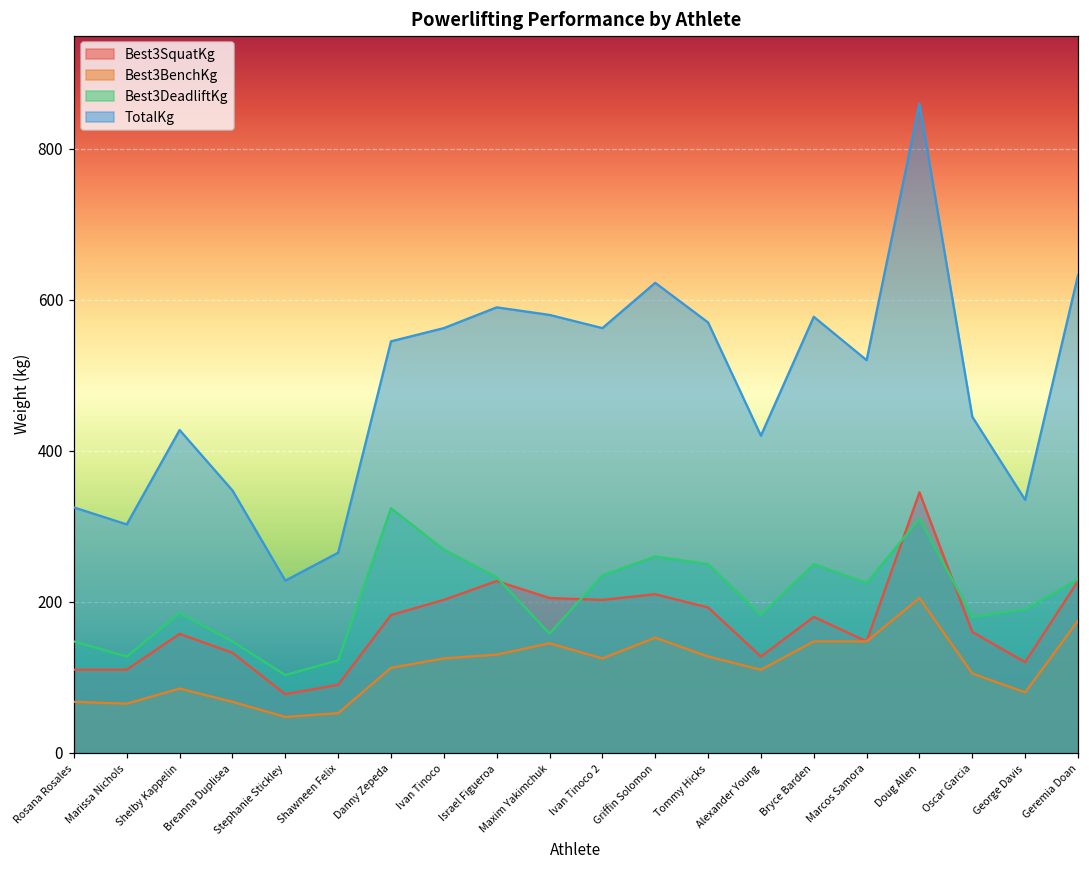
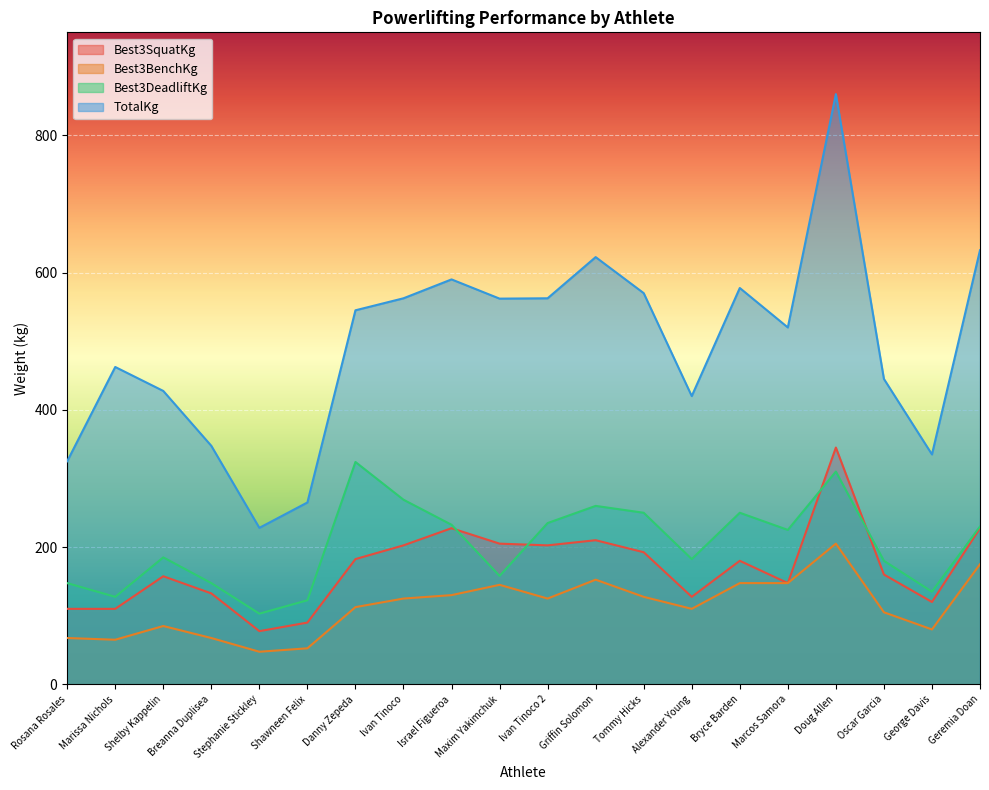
  {
    "Best3DeadliftKg": {
      "Rosana Rosales": 150,
      "Marissa Nichols": 130,
      "Shelby Kappelin": 190,
      "Breanna Duplisea": 150,
      "Stephanie Stickley": 100,
      "Shawneen Felix": 120,
      "Danny Zepeda": 320,
      "Ivan Tinoco": 270,
      "Israel Figueroa": 230,
      "Maxim Yakimchuk": 160,
      "Ivan Tinoco 2": 240,
      "Griffin Solomon": 260,
      "Tommy Hicks": 250,
      "Alexander Young": 180,
      "Bryce Barden": 250,
      "Marcos Samora": 230,
      "Doug Allen": 310,
      "Oscar Garcia": 180,
-     "George Davis": 190
+     "George Davis": 140
    },
    "TotalKg": {
      "Rosana Rosales": 330,
-     "Marissa Nichols": 300,
+     "Marissa Nichols": 460,
      "Shelby Kappelin": 430,
      "Breanna Duplisea": 350,
      "Stephanie Stickley": 230,
      "Shawneen Felix": 270,
      "Danny Zepeda": 550,
      "Ivan Tinoco": 560,
      "Israel Figueroa": 590,
-     "Maxim Yakimchuk": 580,
+     "Maxim Yakimchuk": 560,
      "Ivan Tinoco 2": 560,
      "Griffin Solomon": 620,
      "Tommy Hicks": 570,
      "Alexander Young": 420,
      "Bryce Barden": 580,
      "Marcos Samora": 520,
      "Doug Allen": 860,
      "Oscar Garcia": 450,
      "George Davis": 340,
      "Geremia Doan": 630
    }
  }
